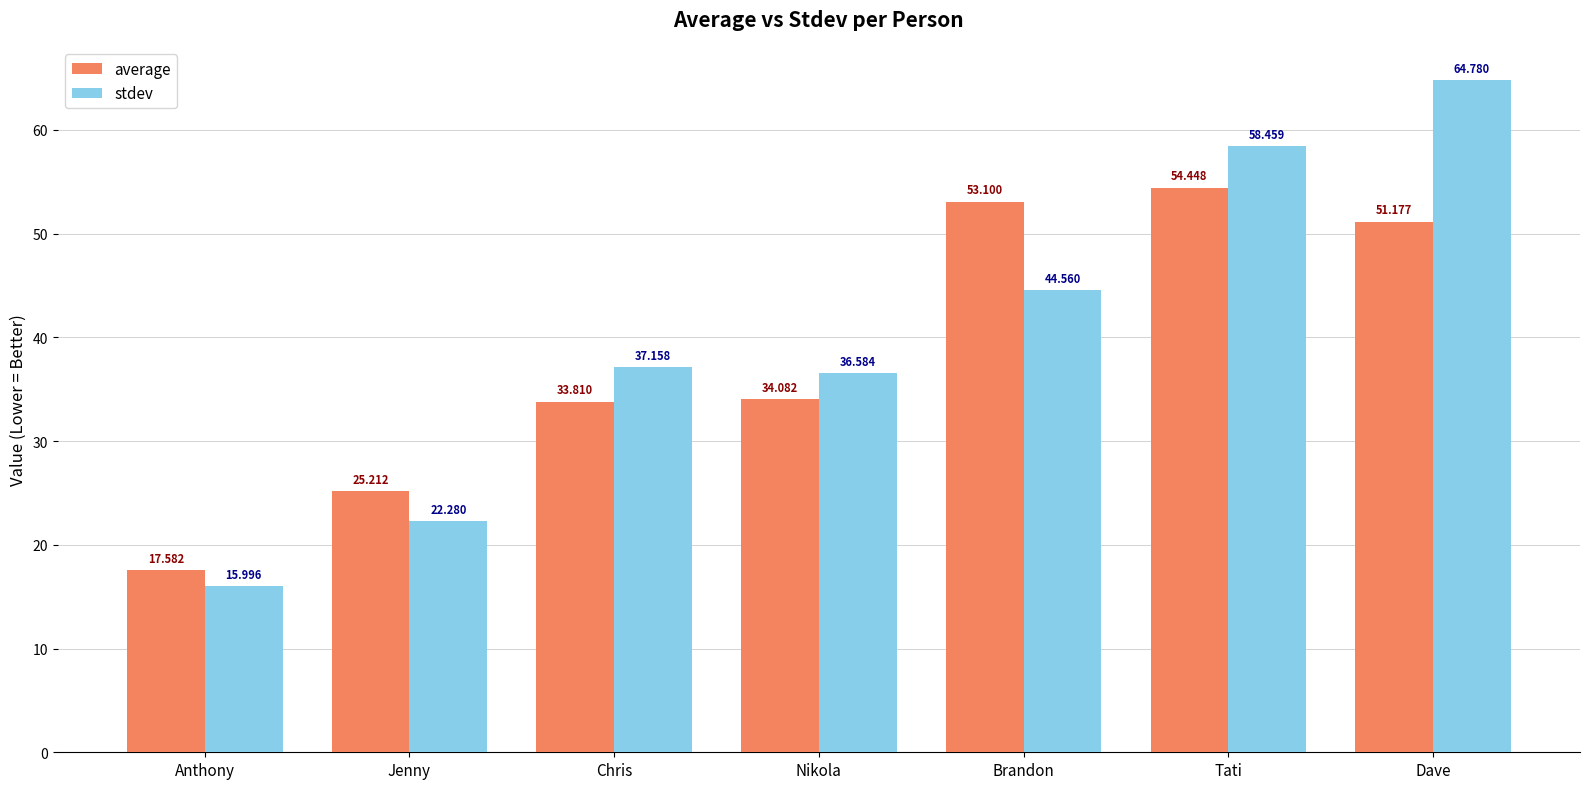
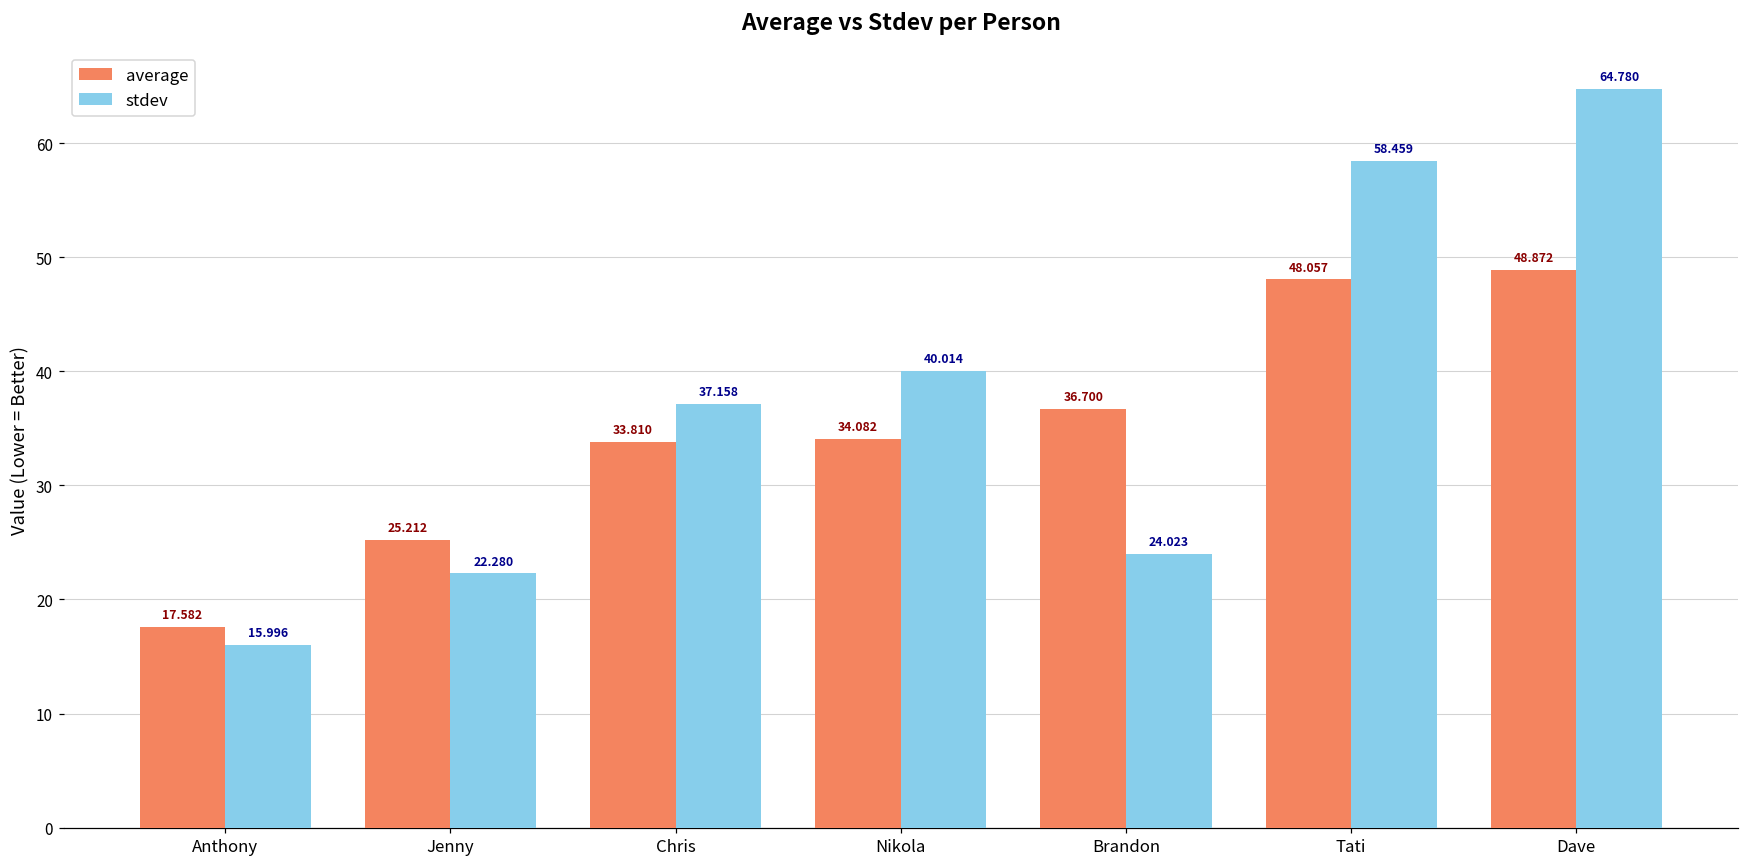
  {
    "average": {
      "Anthony": 17.582,
      "Jenny": 25.212,
      "Chris": 33.810,
      "Nikola": 34.082,
-     "Brandon": 53.100,
-     "Tati": 54.448,
-     "Dave": 51.177
+     "Brandon": 36.700,
+     "Tati": 48.057,
+     "Dave": 48.872
    },
    "stdev": {
      "Anthony": 15.996,
      "Jenny": 22.280,
      "Chris": 37.158,
-     "Nikola": 36.584,
-     "Brandon": 44.560,
+     "Nikola": 40.014,
+     "Brandon": 24.023,
      "Tati": 58.459,
      "Dave": 64.780
    }
  }
